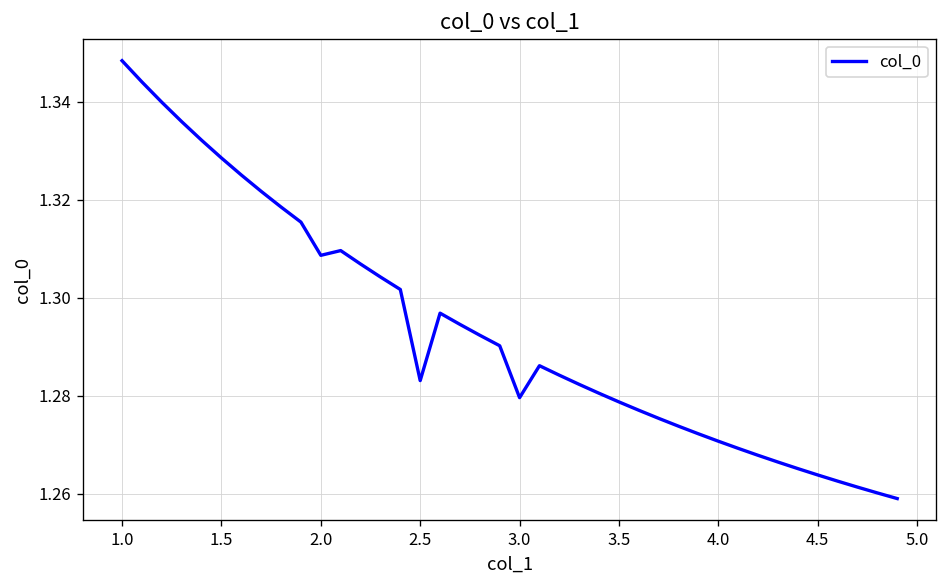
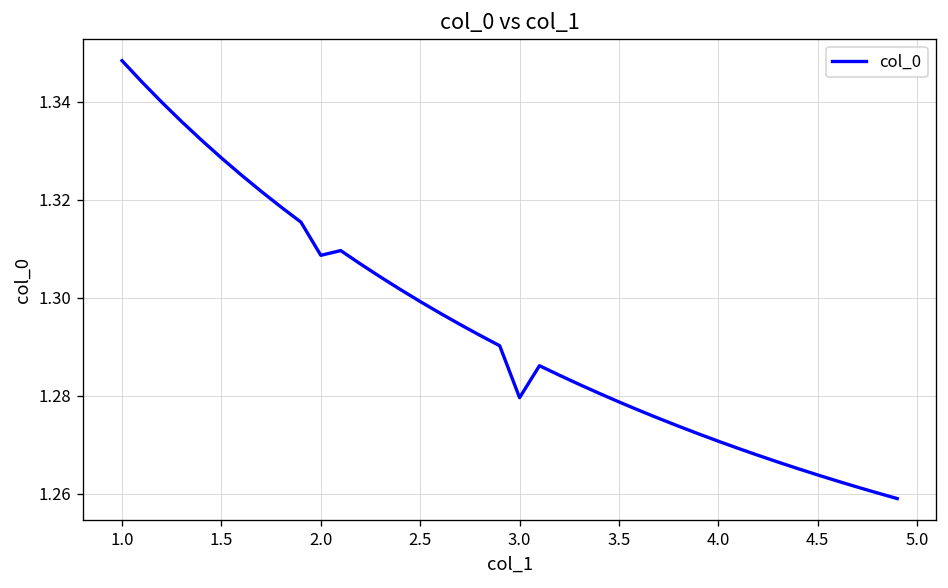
  {
    "1.0": 1.348,
    "1.5": 1.329,
    "2.0": 1.309,
-   "2.5": 1.283,
+   "2.5": 1.299,
    "3.0": 1.280,
    "3.5": 1.279,
    "4.0": 1.271,
    "4.5": 1.264
  }
